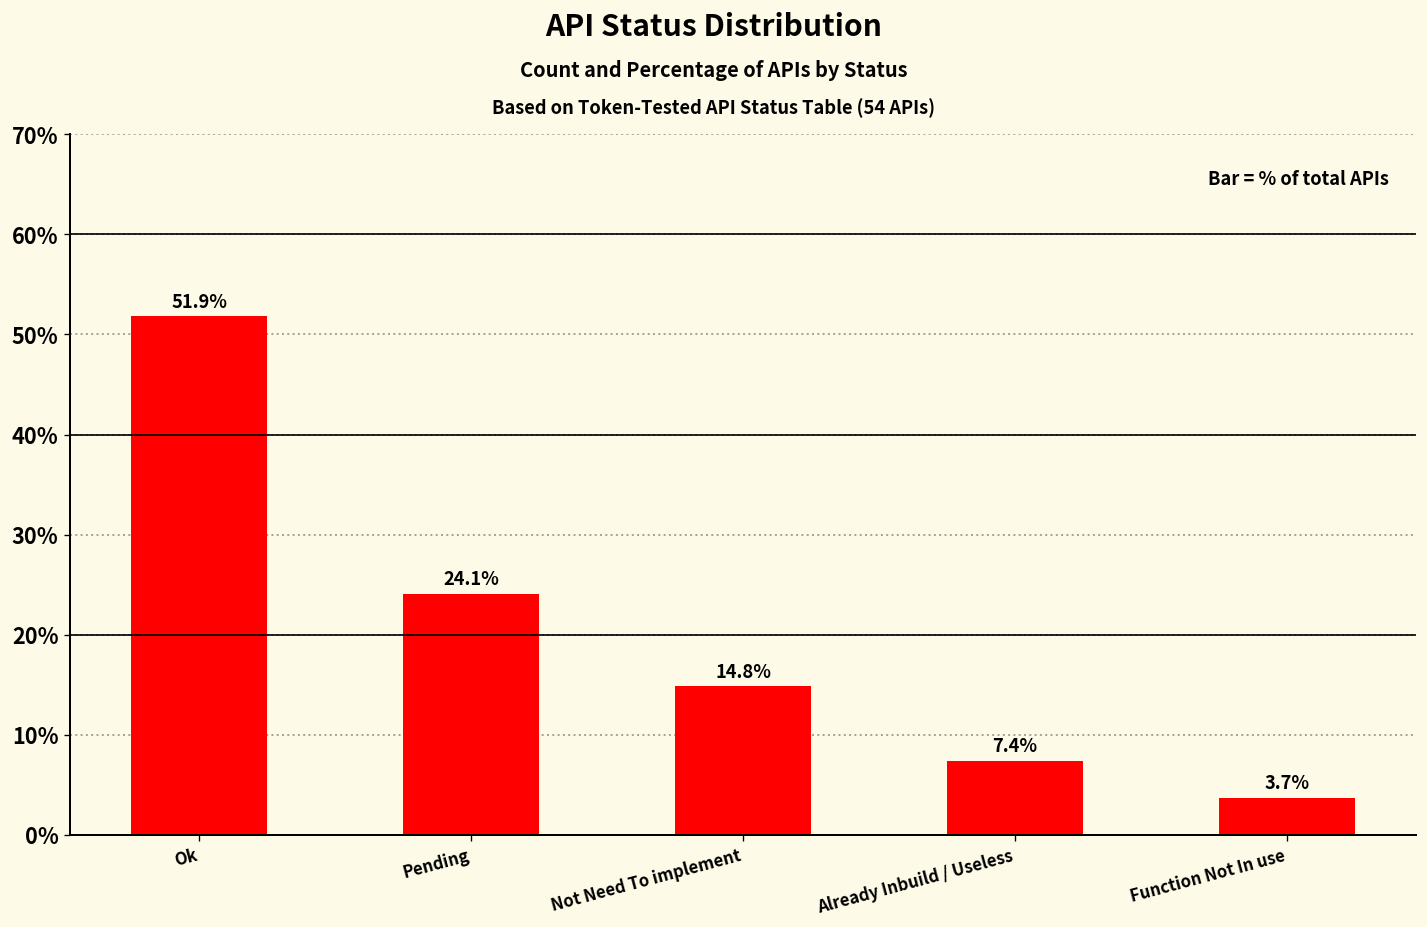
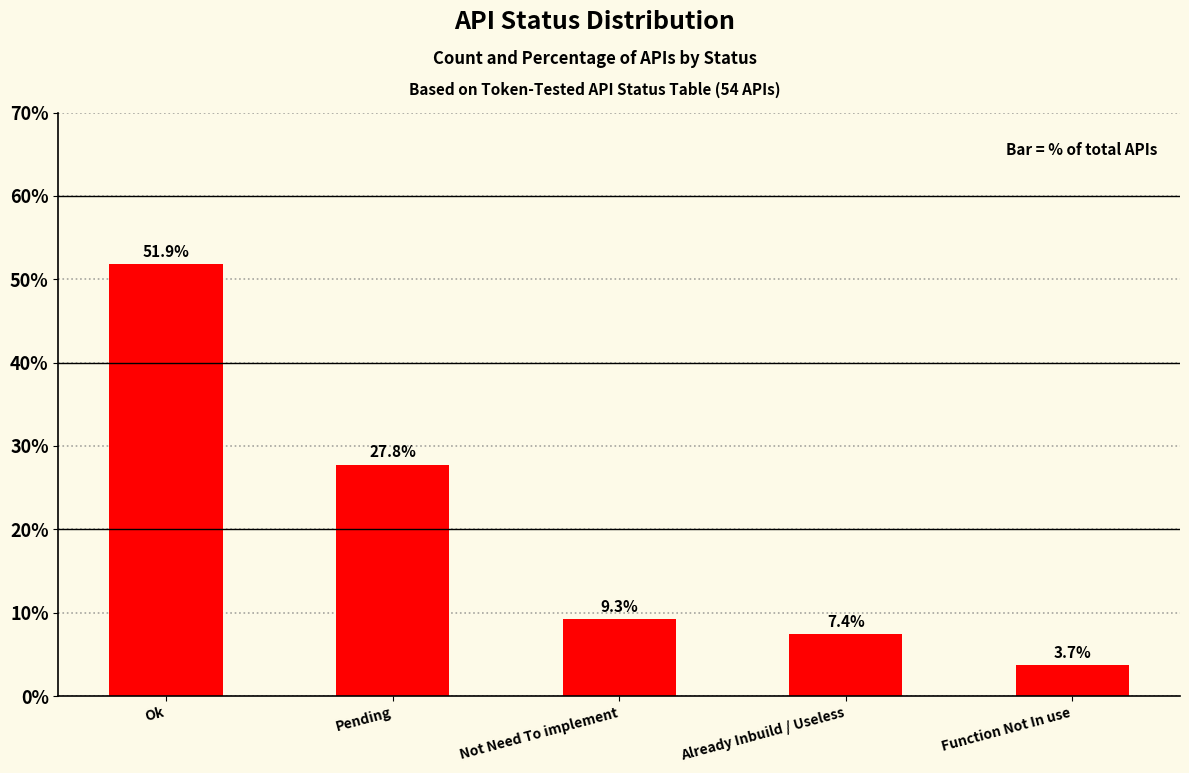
  {
    "Ok": "51.9%",
-   "Pending": "24.1%",
-   "Not Need To implement": "14.8%",
+   "Pending": "27.8%",
+   "Not Need To implement": "9.3%",
    "Already Inbuild / Useless": "7.4%",
    "Function Not In use": "3.7%"
  }
